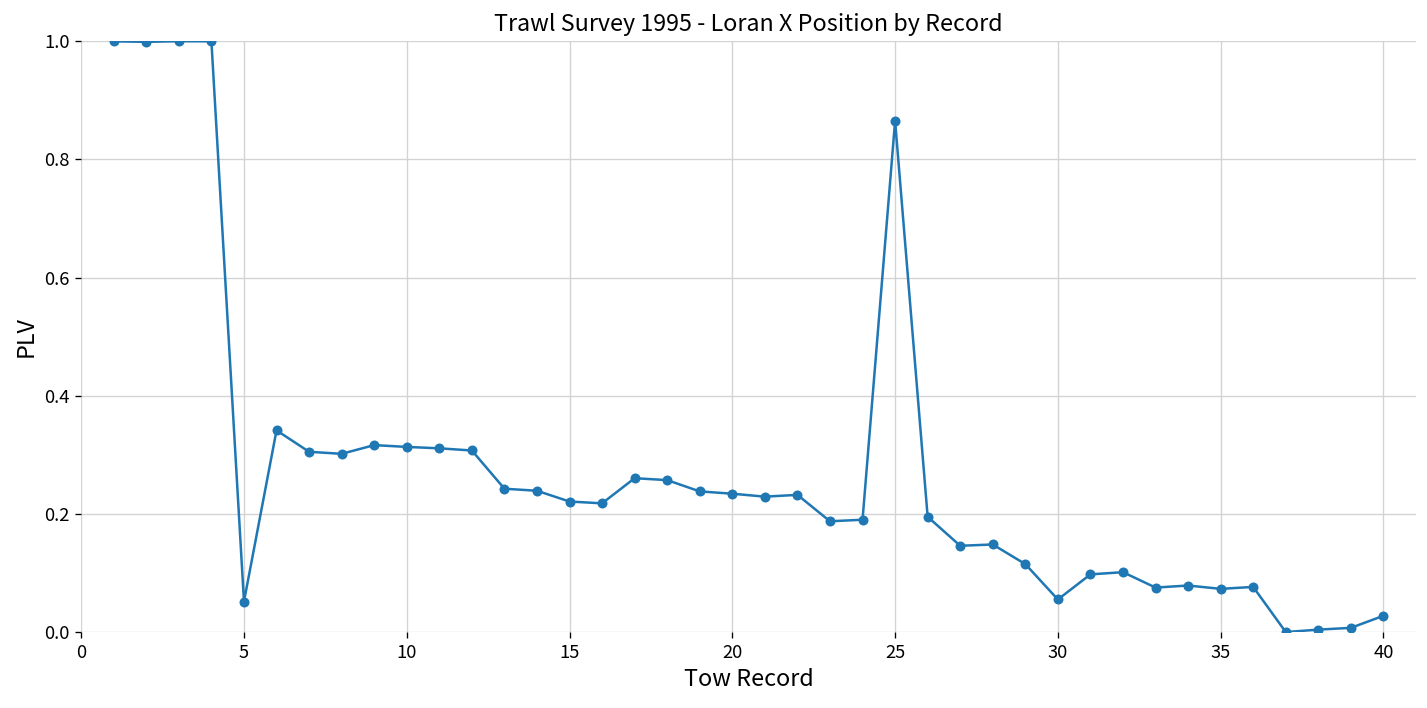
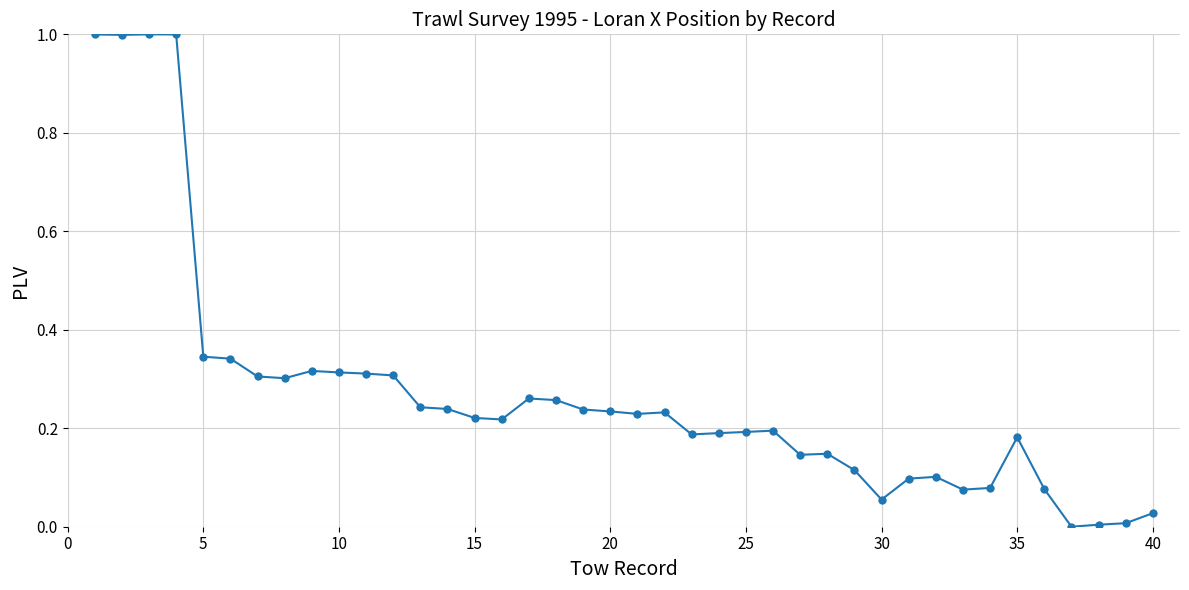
  {
-   "5": 0.05,
+   "5": 0.35,
    "10": 0.31,
    "15": 0.22,
    "20": 0.23,
-   "25": 0.87,
+   "25": 0.19,
    "30": 0.06,
-   "35": 0.07,
+   "35": 0.18,
    "40": 0.03
  }
